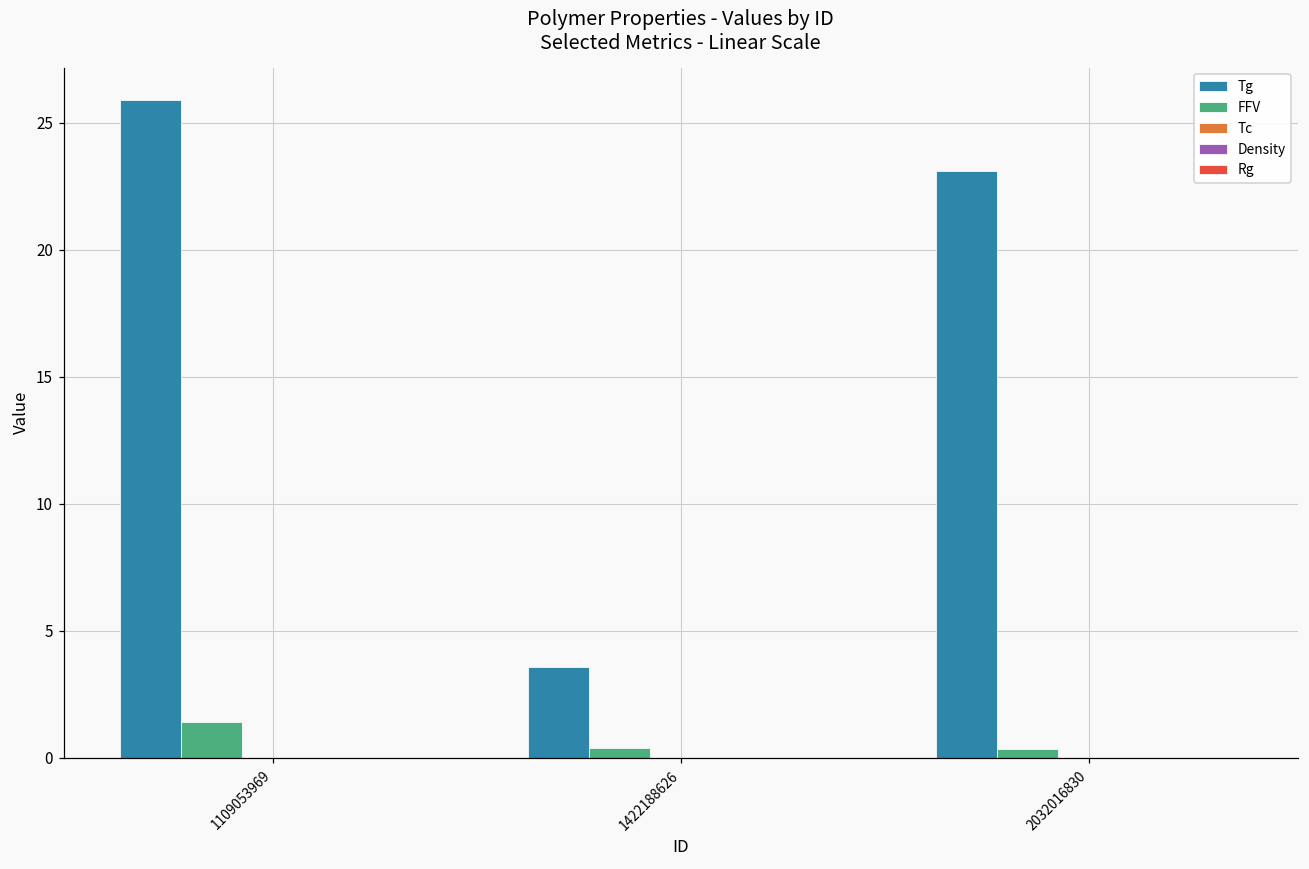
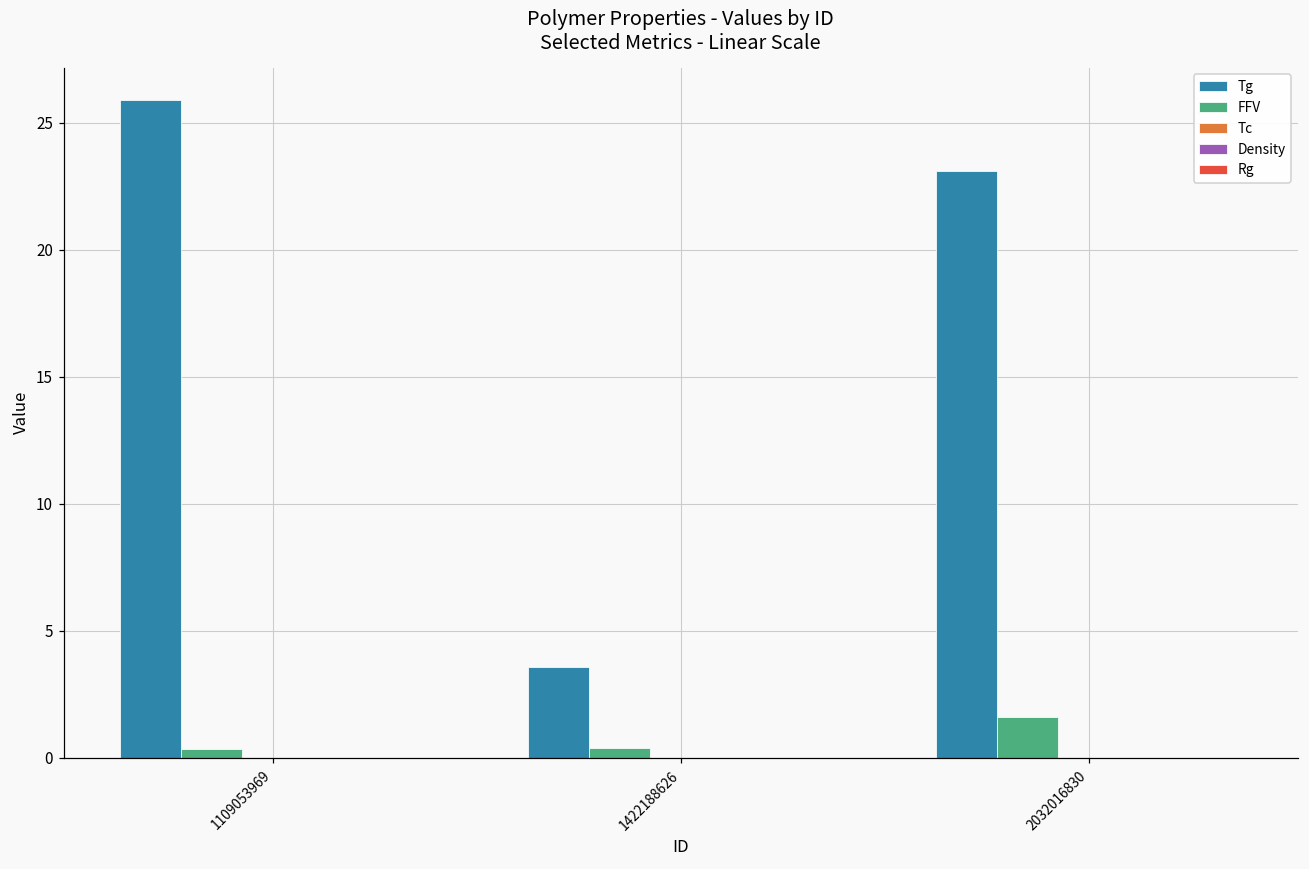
  {
    "Tg": {
      "1109053969": 25.9,
      "1422188626": 3.6,
      "2032016830": 23.1
    },
    "FFV": {
-     "1109053969": 1.4,
+     "1109053969": 0.3,
      "1422188626": 0.4,
-     "2032016830": 0.4
+     "2032016830": 1.6
    },
    "Density": {
      "1109053969": 0.0,
      "1422188626": 0.0,
      "2032016830": 0.0
    }
  }
